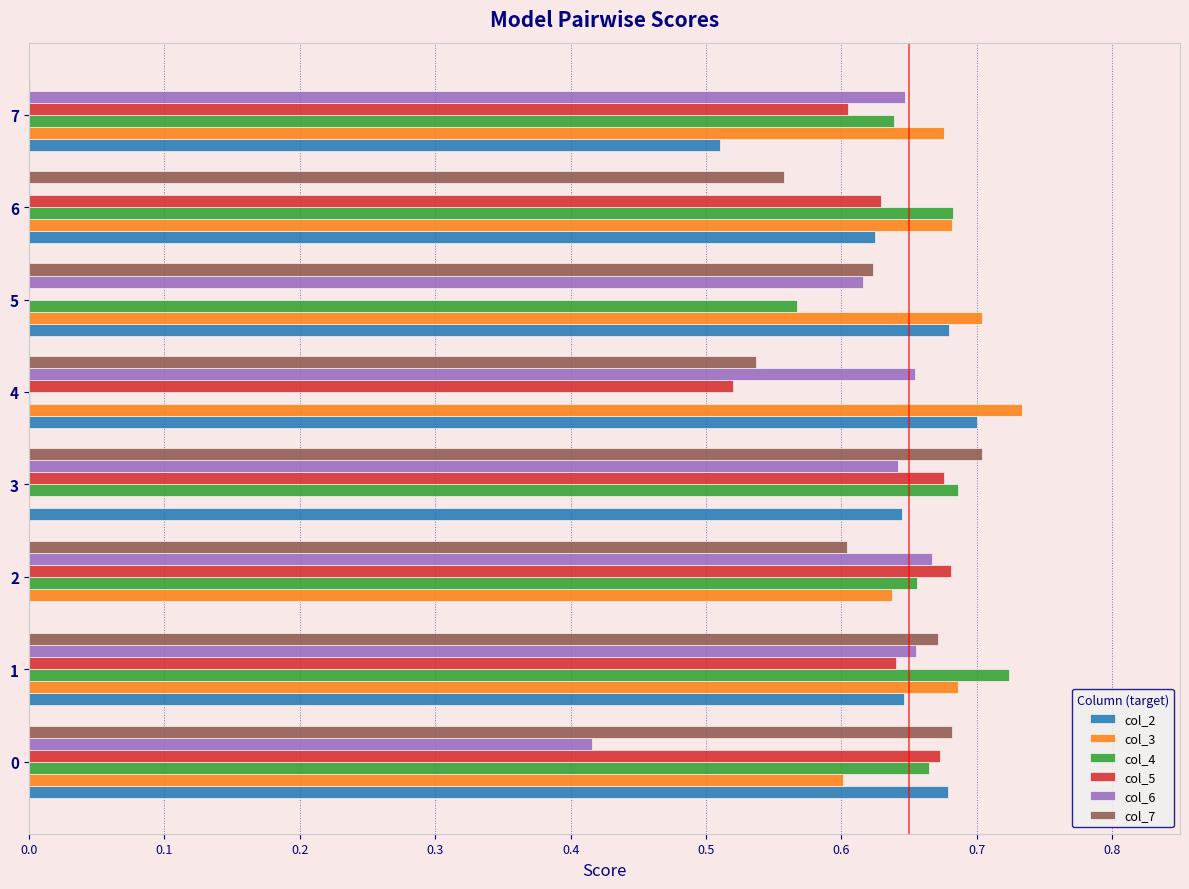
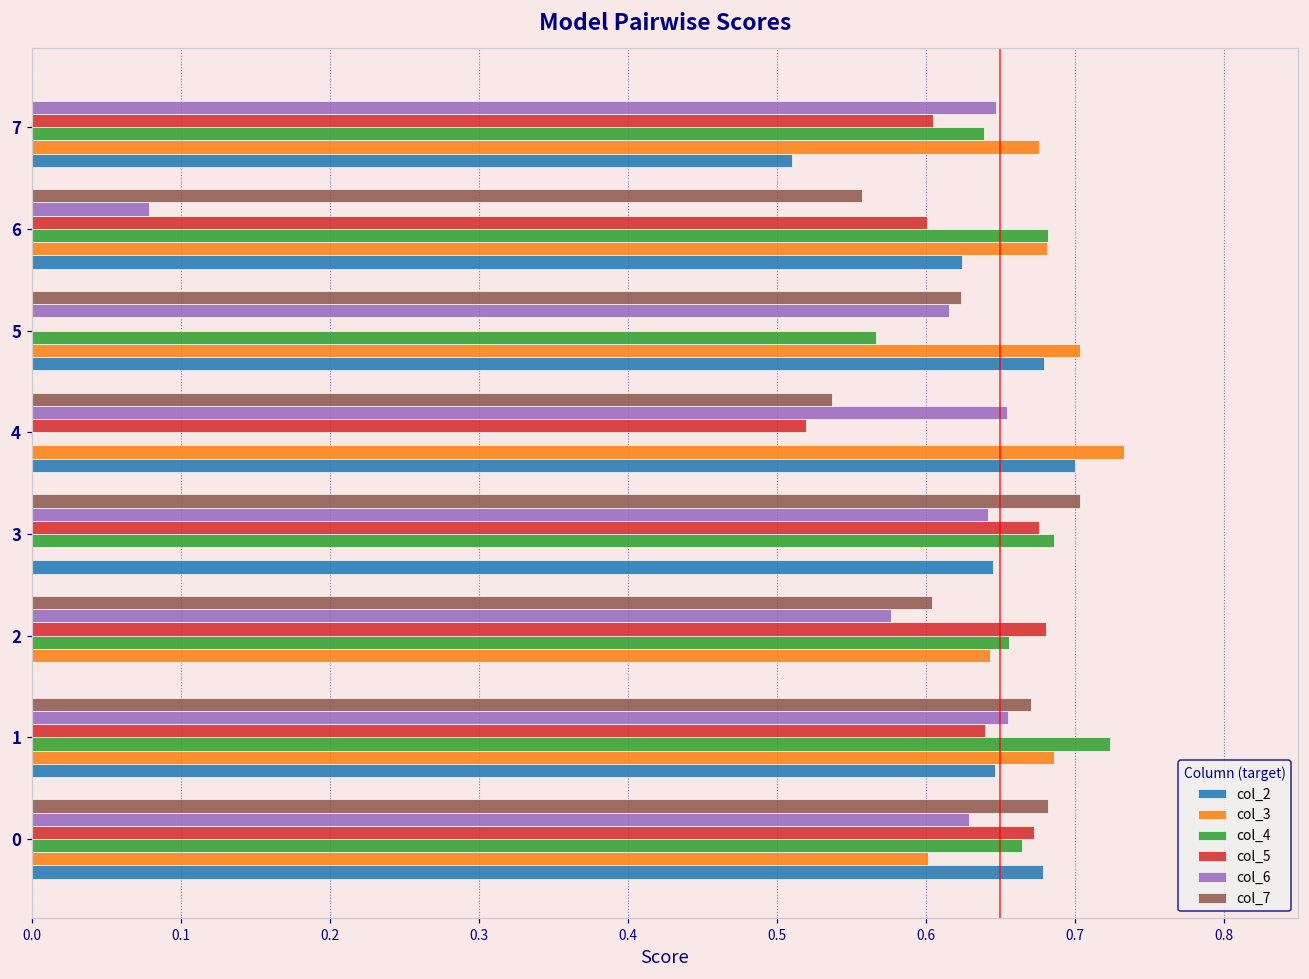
  {
    "col_2": {
      "7": 0.511,
      "6": 0.625,
      "5": 0.680,
      "4": 0.700,
      "3": 0.645,
      "2": 0.000,
      "1": 0.647,
      "0": 0.679
    },
    "col_3": {
      "7": 0.676,
      "6": 0.682,
      "5": 0.704,
      "4": 0.733,
-     "2": 0.637,
+     "2": 0.643,
      "1": 0.686,
      "0": 0.602
    },
    "col_4": {
      "7": 0.639,
      "6": 0.682,
      "5": 0.567,
      "3": 0.686,
      "2": 0.656,
      "1": 0.724,
      "0": 0.665
    },
    "col_5": {
      "7": 0.605,
-     "6": 0.629,
+     "6": 0.601,
      "5": 0.000,
      "4": 0.520,
      "3": 0.676,
      "2": 0.681,
      "1": 0.640,
      "0": 0.673
    },
    "col_6": {
      "7": 0.647,
-     "6": 0.001,
+     "6": 0.079,
      "5": 0.616,
      "4": 0.655,
      "3": 0.642,
-     "2": 0.667,
+     "2": 0.577,
      "1": 0.655,
-     "0": 0.416
+     "0": 0.629
    },
    "col_7": {
      "6": 0.558,
      "5": 0.624,
      "4": 0.537,
      "3": 0.704,
      "2": 0.604,
      "1": 0.671,
      "0": 0.682
    }
  }
